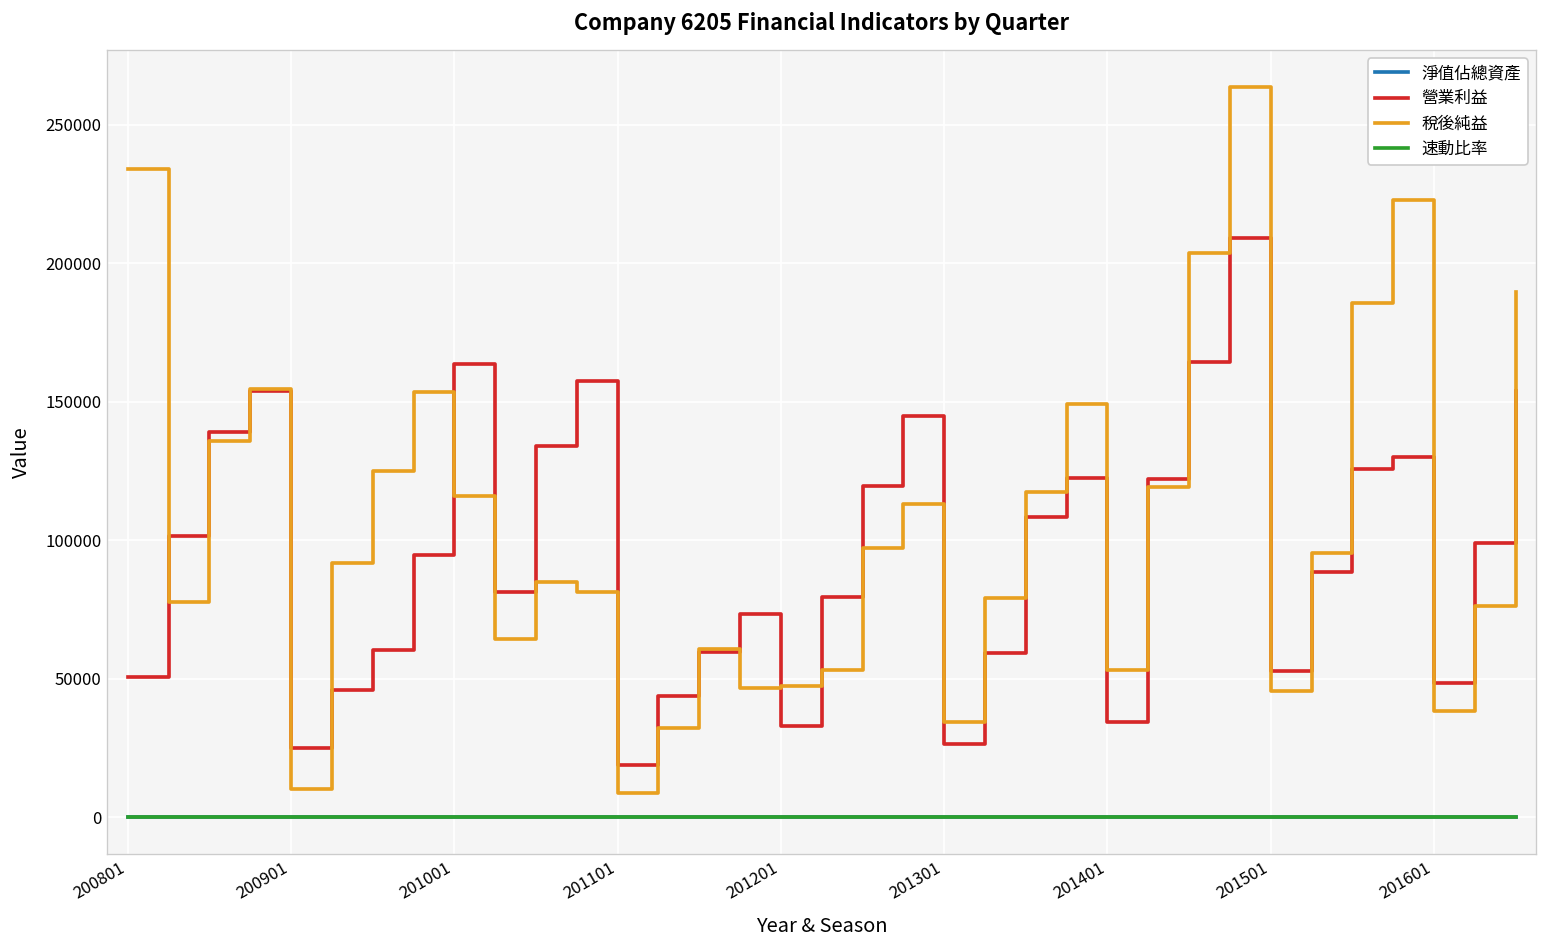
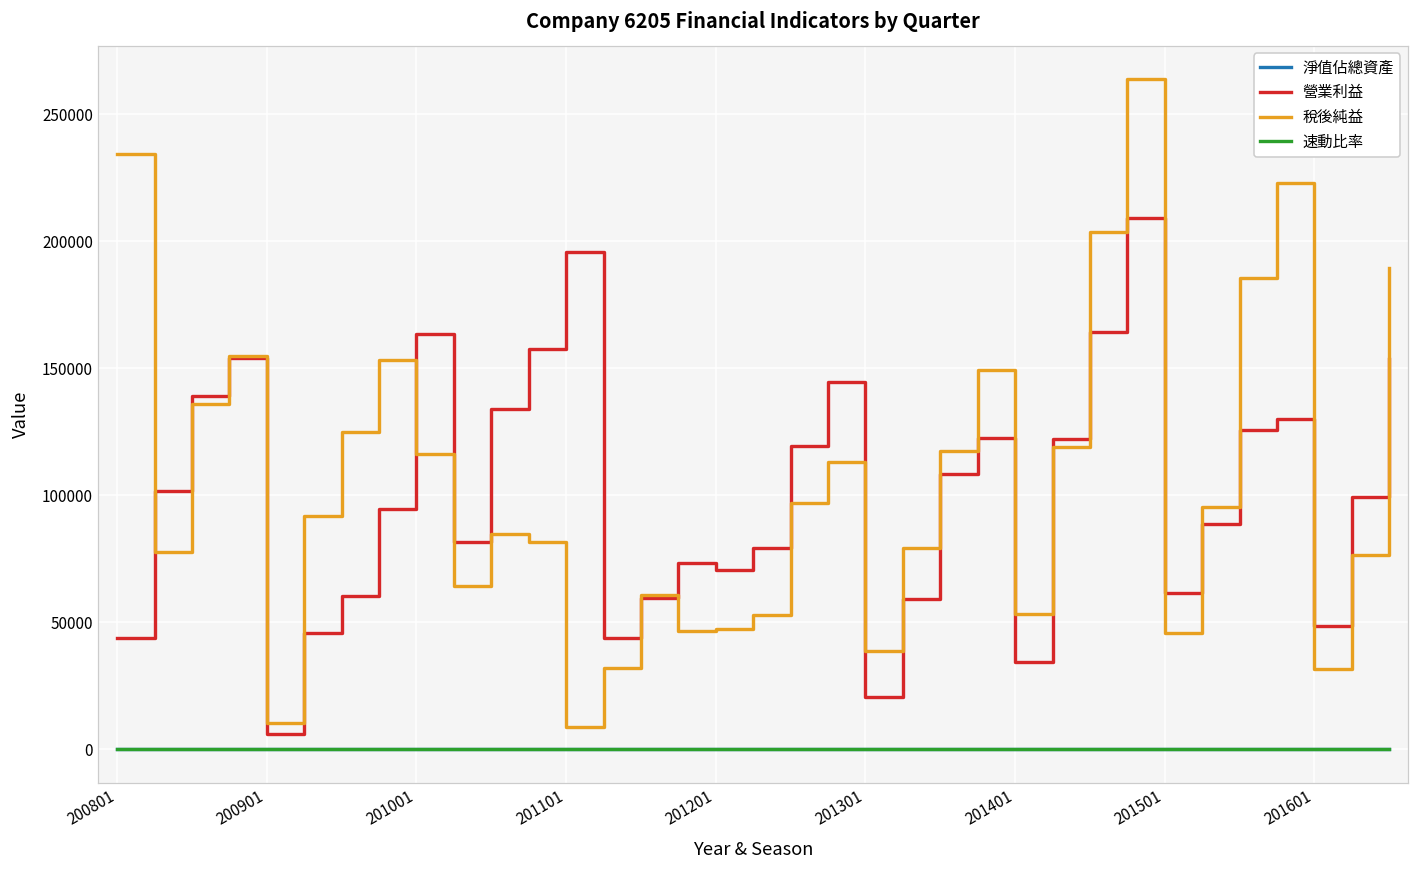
  {
    "速動比率": {
      "200801": 0,
      "200901": 0,
      "201001": 0,
      "201101": 0,
      "201201": 0,
      "201301": 0,
      "201401": 0,
      "201501": 0,
      "201601": 0
    },
    "營業利益": {
-     "200801": 51000,
-     "200901": 25000,
+     "200801": 44000,
+     "200901": 6000,
      "201001": 164000,
-     "201101": 19000,
-     "201201": 33000,
-     "201301": 26000,
+     "201101": 196000,
+     "201201": 70000,
+     "201301": 21000,
      "201401": 35000,
-     "201501": 53000,
+     "201501": 61000,
      "201601": 49000
    },
    "稅後純益": {
      "200801": 234000,
      "200901": 10000,
      "201001": 116000,
      "201101": 9000,
      "201201": 47000,
-     "201301": 34000,
+     "201301": 39000,
      "201401": 53000,
      "201501": 46000,
-     "201601": 38000
+     "201601": 32000
    }
  }
